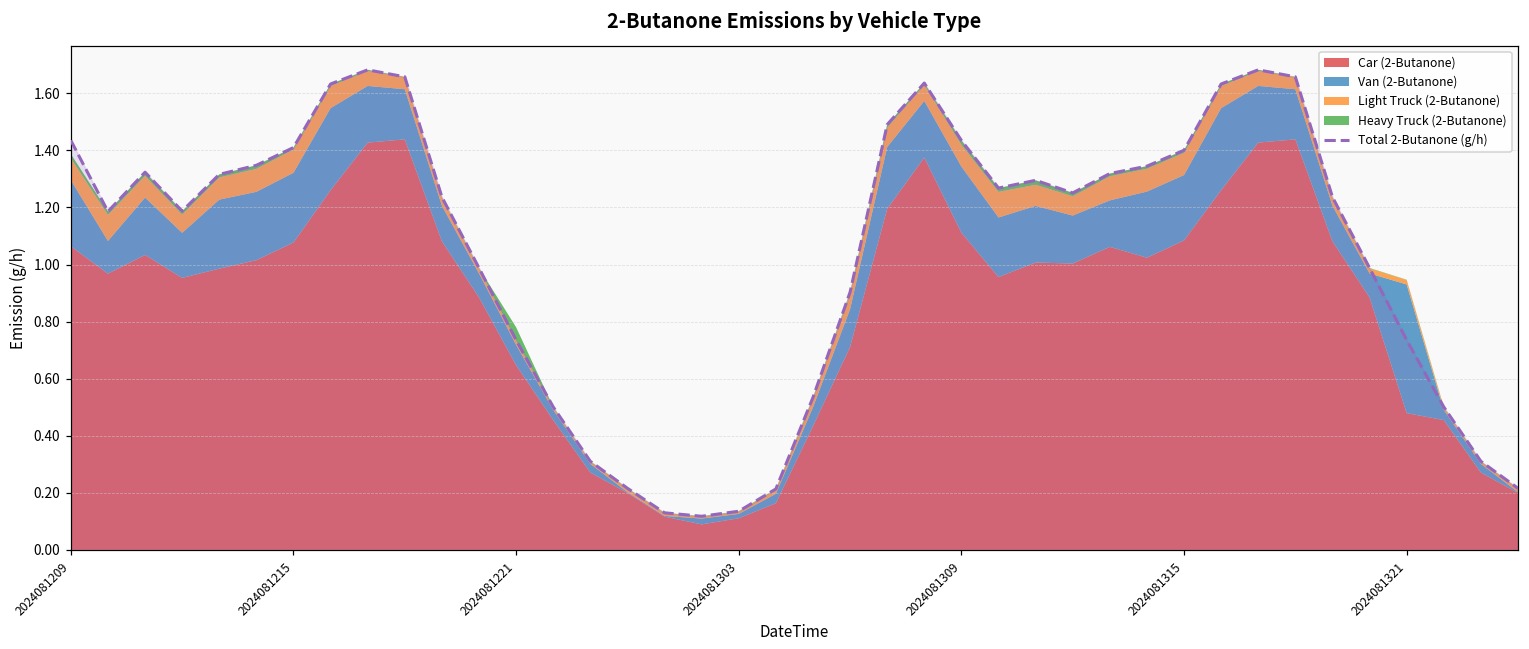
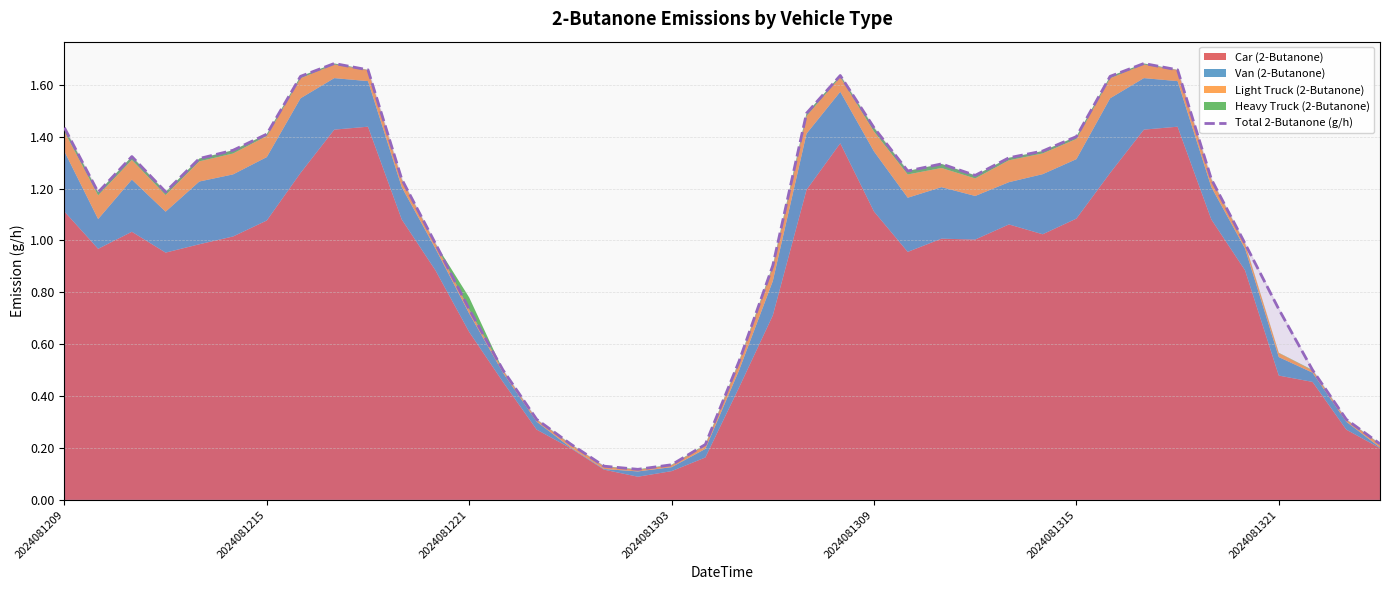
  {
    "Car (2-Butanone)": {
-     "2024081209": 1.06,
+     "2024081209": 1.11,
      "2024081215": 1.08,
      "2024081221": 0.65,
      "2024081303": 0.11,
      "2024081309": 1.11,
      "2024081315": 1.08,
      "2024081321": 0.48
    },
    "Van (2-Butanone)": {
      "2024081209": 0.23,
      "2024081215": 0.24,
      "2024081221": 0.07,
      "2024081309": 0.23,
      "2024081315": 0.23,
-     "2024081321": 0.45
+     "2024081321": 0.07
    },
    "Light Truck (2-Butanone)": {
      "2024081209": 0.08,
      "2024081309": 0.08
    },
    "Heavy Truck (2-Butanone)": {
      "2024081221": 0.05
    },
    "Total 2-Butanone (g/h)": {
      "2024081321": 0.74
    }
  }
